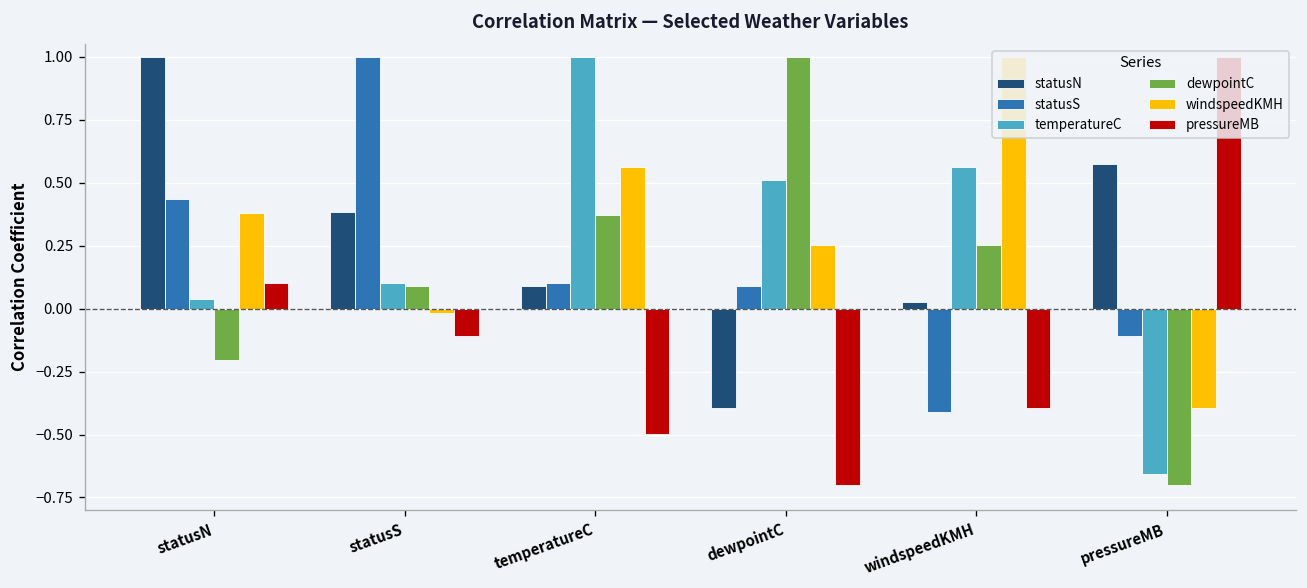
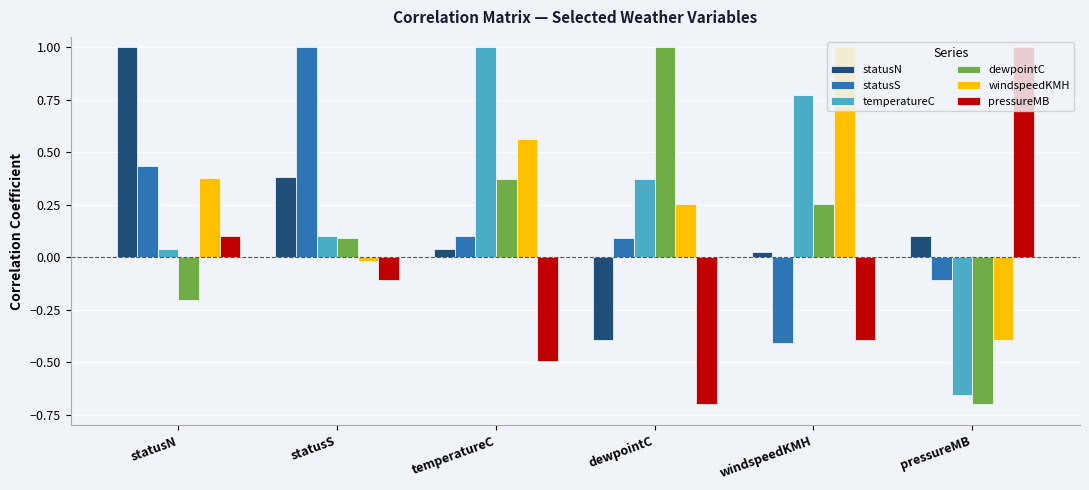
  {
    "statusN": {
      "statusN": 1.00,
      "statusS": 0.38,
-     "temperatureC": 0.09,
+     "temperatureC": 0.04,
      "dewpointC": -0.39,
      "windspeedKMH": 0.03,
-     "pressureMB": 0.57
+     "pressureMB": 0.10
    },
    "statusS": {
      "statusN": 0.43,
      "statusS": 1.00,
      "temperatureC": 0.10,
      "dewpointC": 0.09,
      "windspeedKMH": -0.41,
      "pressureMB": -0.11
    },
    "temperatureC": {
      "statusN": 0.04,
      "statusS": 0.10,
      "temperatureC": 1.00,
-     "dewpointC": 0.51,
-     "windspeedKMH": 0.56,
+     "dewpointC": 0.37,
+     "windspeedKMH": 0.78,
      "pressureMB": -0.66
    },
    "dewpointC": {
      "statusN": -0.20,
      "statusS": 0.09,
      "temperatureC": 0.37,
      "dewpointC": 1.00,
      "windspeedKMH": 0.25,
      "pressureMB": -0.70
    },
    "windspeedKMH": {
      "statusN": 0.38,
      "statusS": -0.02,
      "temperatureC": 0.56,
      "dewpointC": 0.25,
      "pressureMB": -0.40
    },
    "pressureMB": {
      "statusN": 0.10,
      "statusS": -0.11,
      "temperatureC": -0.50,
      "dewpointC": -0.70,
      "windspeedKMH": -0.40
    }
  }
